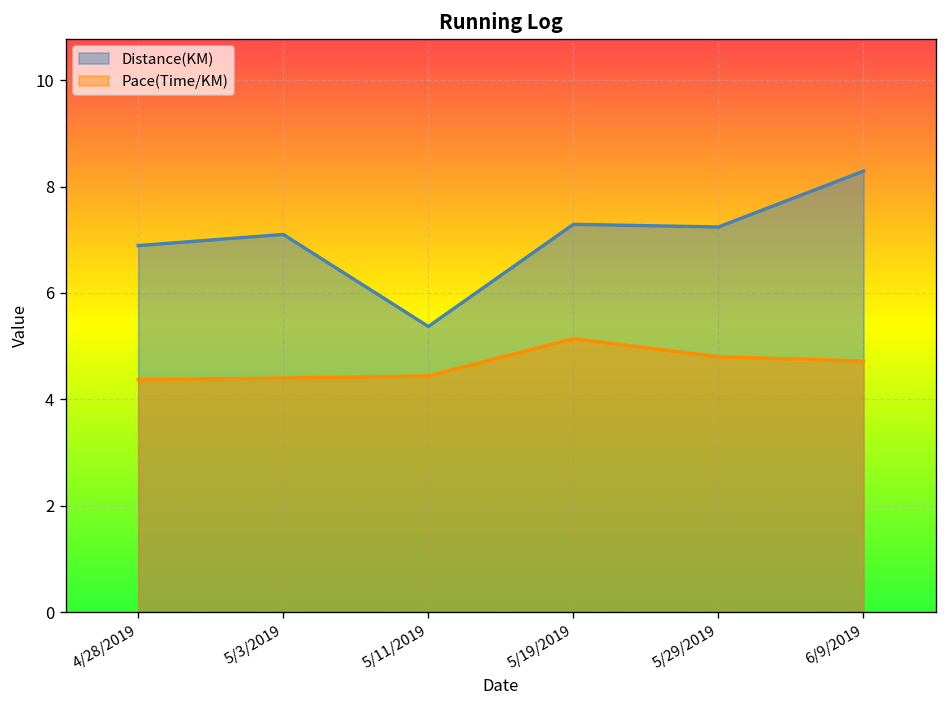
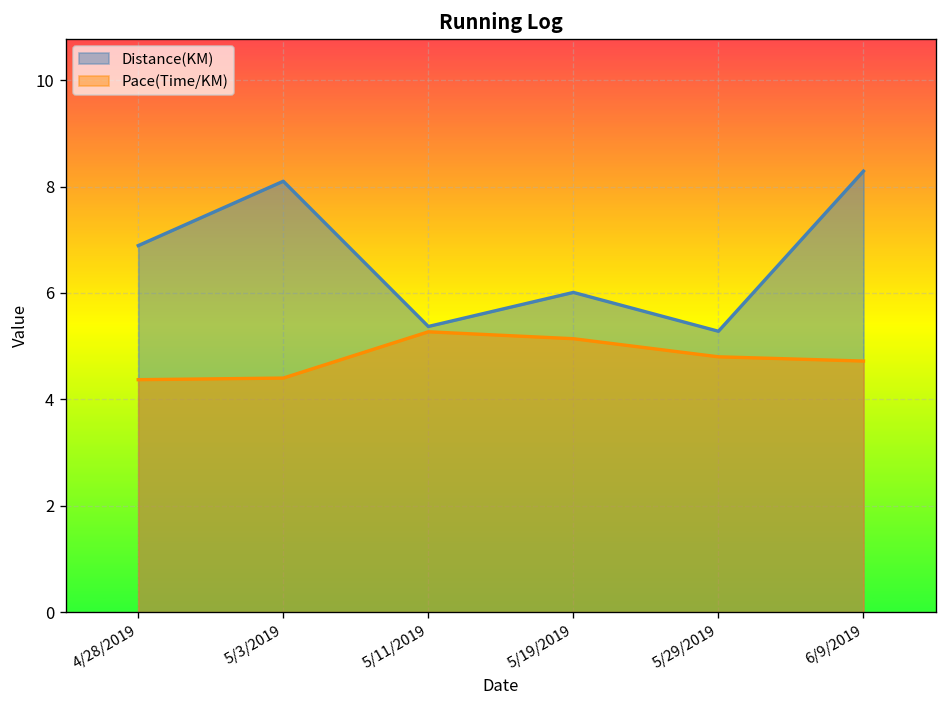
  {
    "Distance(KM)": {
      "4/28/2019": 6.9,
-     "5/3/2019": 7.1,
+     "5/3/2019": 8.1,
      "5/11/2019": 5.4,
-     "5/19/2019": 7.3,
-     "5/29/2019": 7.2,
+     "5/19/2019": 6.0,
+     "5/29/2019": 5.3,
      "6/9/2019": 8.3
    },
    "Pace(Time/KM)": {
      "4/28/2019": 4.4,
      "5/3/2019": 4.4,
-     "5/11/2019": 4.4,
+     "5/11/2019": 5.3,
      "5/19/2019": 5.1,
      "5/29/2019": 4.8,
      "6/9/2019": 4.7
    }
  }
